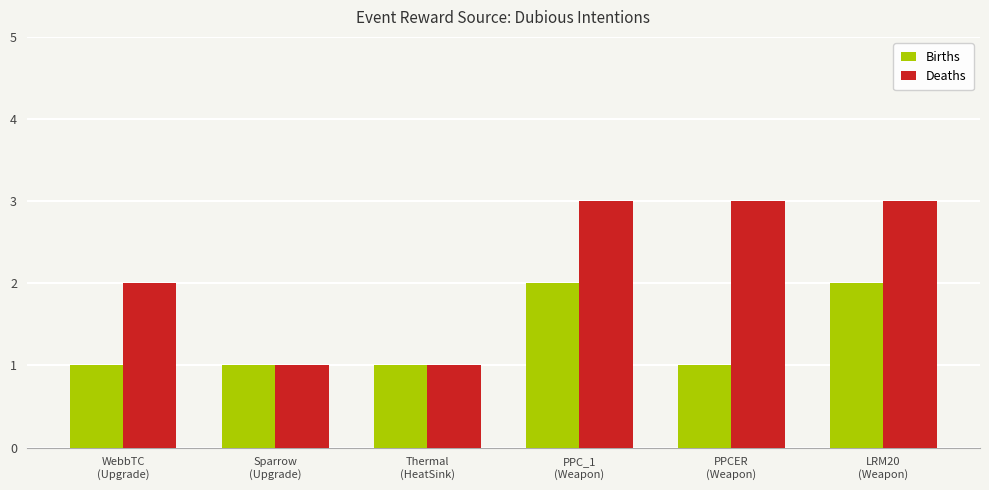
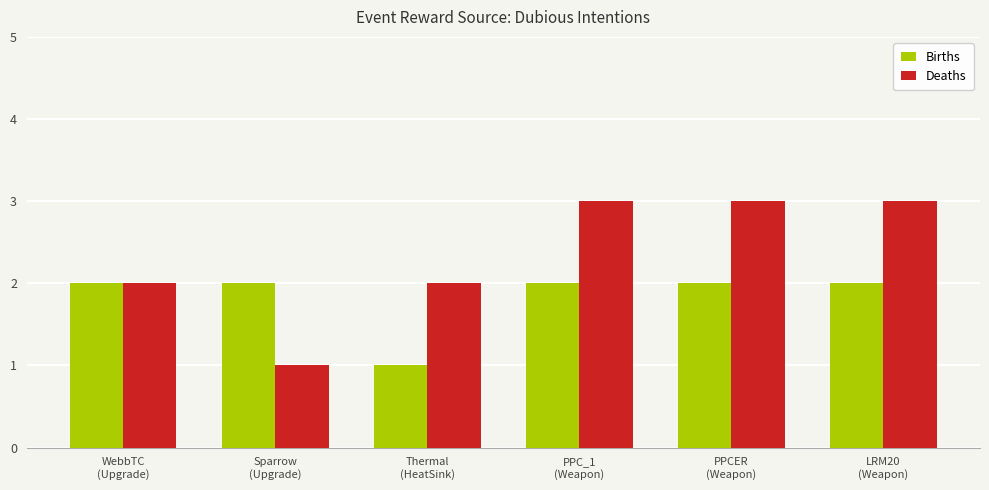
  {
    "Births": {
-     "WebbTC (Upgrade)": 1,
-     "Sparrow (Upgrade)": 1,
+     "WebbTC (Upgrade)": 2,
+     "Sparrow (Upgrade)": 2,
      "Thermal (HeatSink)": 1,
      "PPC_1 (Weapon)": 2,
-     "PPCER (Weapon)": 1,
+     "PPCER (Weapon)": 2,
      "LRM20 (Weapon)": 2
    },
    "Deaths": {
      "WebbTC (Upgrade)": 2,
      "Sparrow (Upgrade)": 1,
-     "Thermal (HeatSink)": 1,
+     "Thermal (HeatSink)": 2,
      "PPC_1 (Weapon)": 3,
      "PPCER (Weapon)": 3,
      "LRM20 (Weapon)": 3
    }
  }
